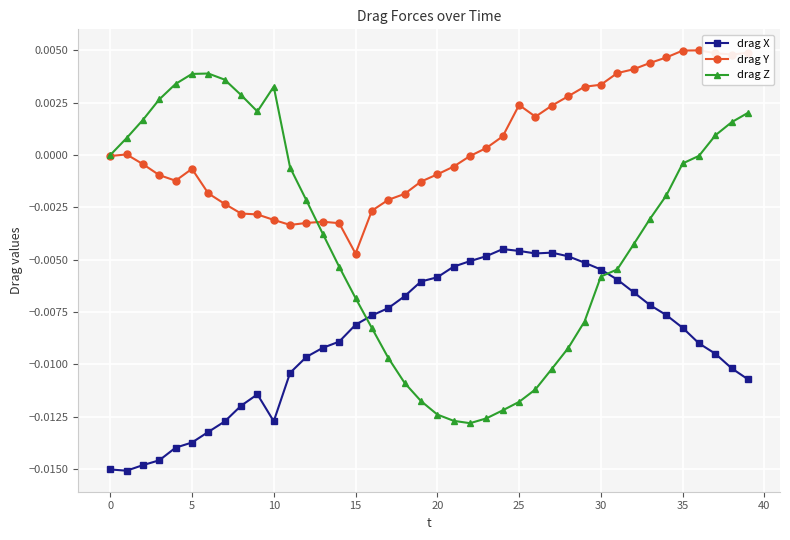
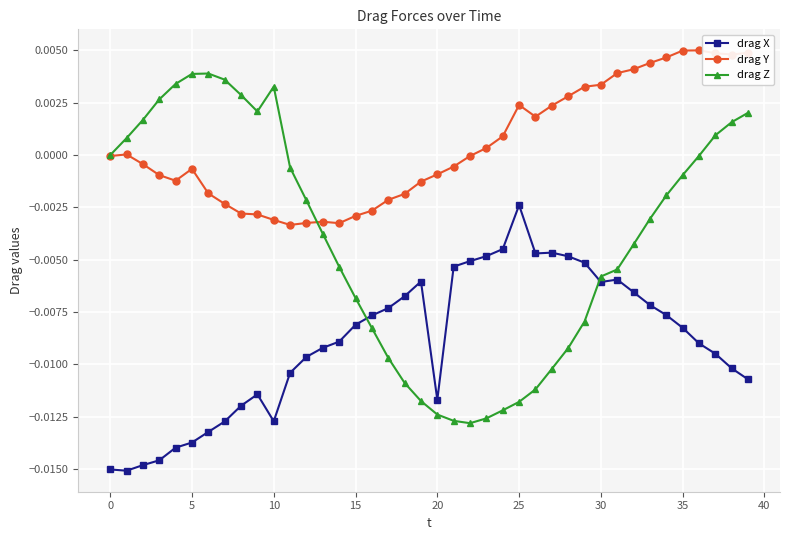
  {
    "drag X": {
      "0": -0.0150,
      "5": -0.0137,
      "10": -0.0127,
      "15": -0.0081,
-     "20": -0.0058,
-     "25": -0.0046,
-     "30": -0.0055,
+     "20": -0.0117,
+     "25": -0.0024,
+     "30": -0.0061,
      "35": -0.0082
    },
    "drag Y": {
      "5": -0.0007,
      "10": -0.0031,
-     "15": -0.0047,
+     "15": -0.0029,
      "20": -0.0009,
      "25": 0.0024,
      "30": 0.0034,
      "35": 0.0050
    },
    "drag Z": {
      "5": 0.0039,
      "10": 0.0033,
      "15": -0.0068,
      "20": -0.0124,
      "25": -0.0118,
      "30": -0.0058,
-     "35": -0.0004
+     "35": -0.0010
    }
  }
